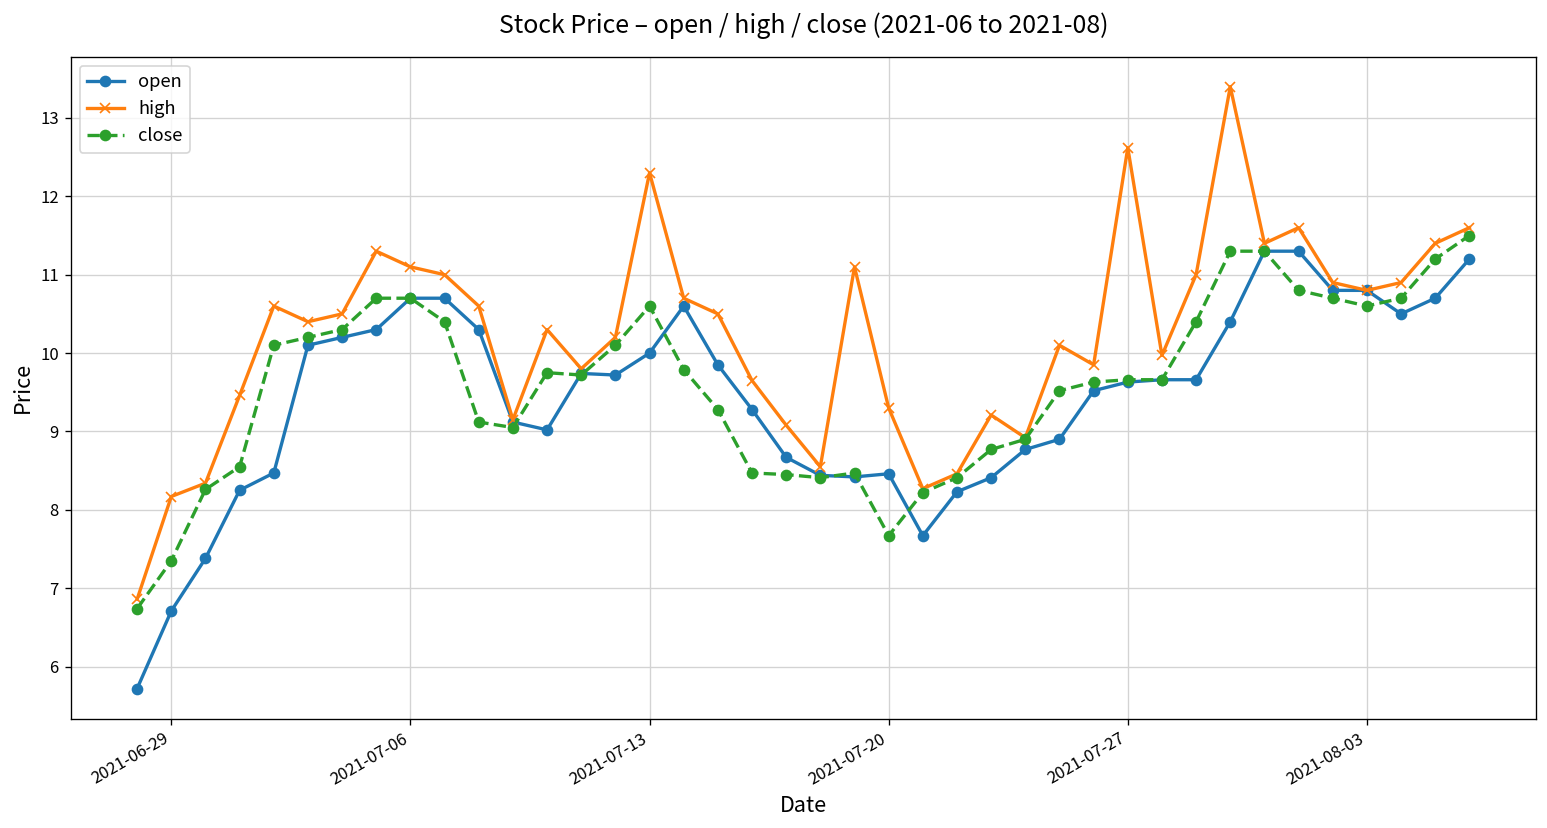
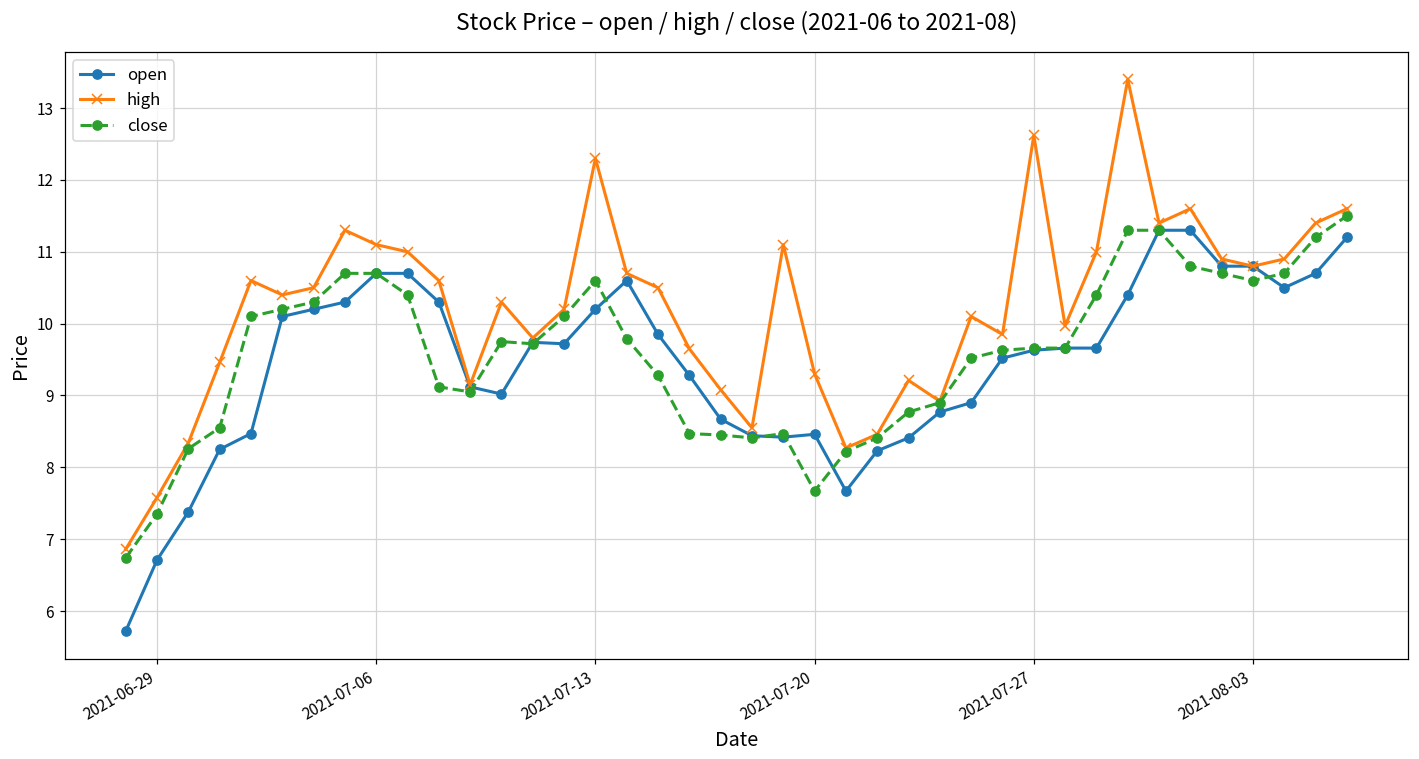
  {
    "open": {
      "2021-06-29": 6.7,
-     "2021-07-13": 10.0,
+     "2021-07-13": 10.2,
      "2021-07-20": 8.5
    },
    "high": {
-     "2021-06-29": 8.2,
+     "2021-06-29": 7.6,
      "2021-07-06": 11.1,
      "2021-07-13": 12.3,
      "2021-07-20": 9.3,
      "2021-07-27": 12.6
    },
    "close": {
      "2021-06-29": 7.4,
      "2021-07-13": 10.6,
      "2021-07-20": 7.7,
      "2021-08-03": 10.6
    }
  }
